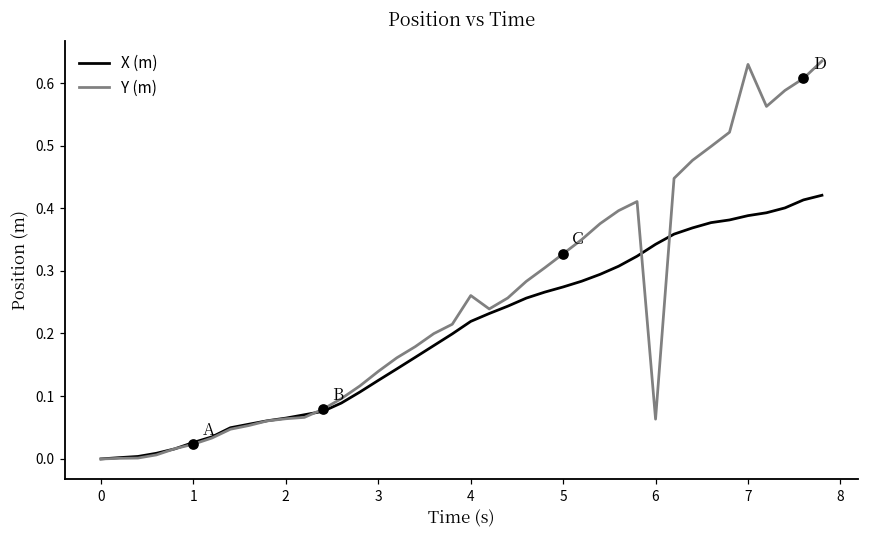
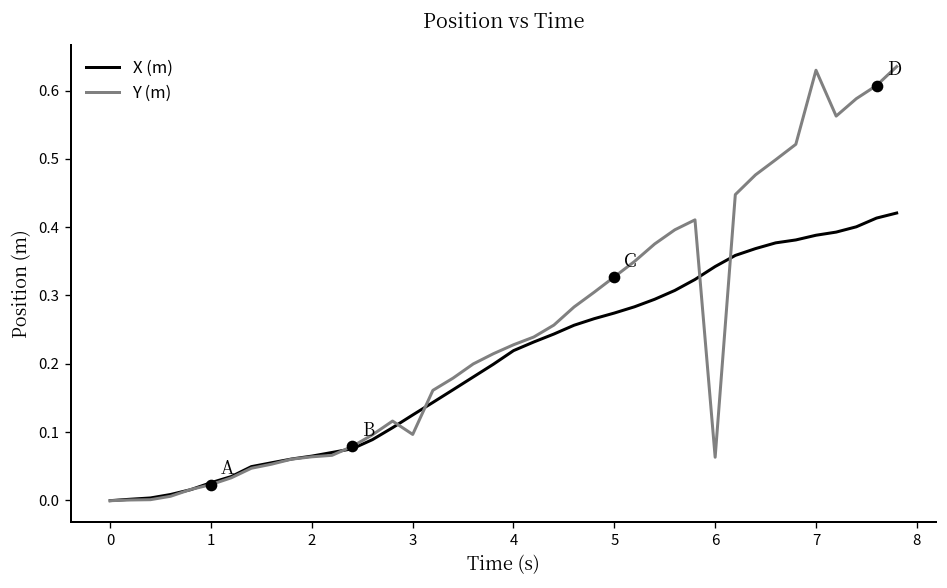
  {
    "Y (m)": {
-     "3": 0.14,
-     "4": 0.26,
+     "3": 0.10,
+     "4": 0.23,
      "6": 0.06,
      "7": 0.63
    }
  }
